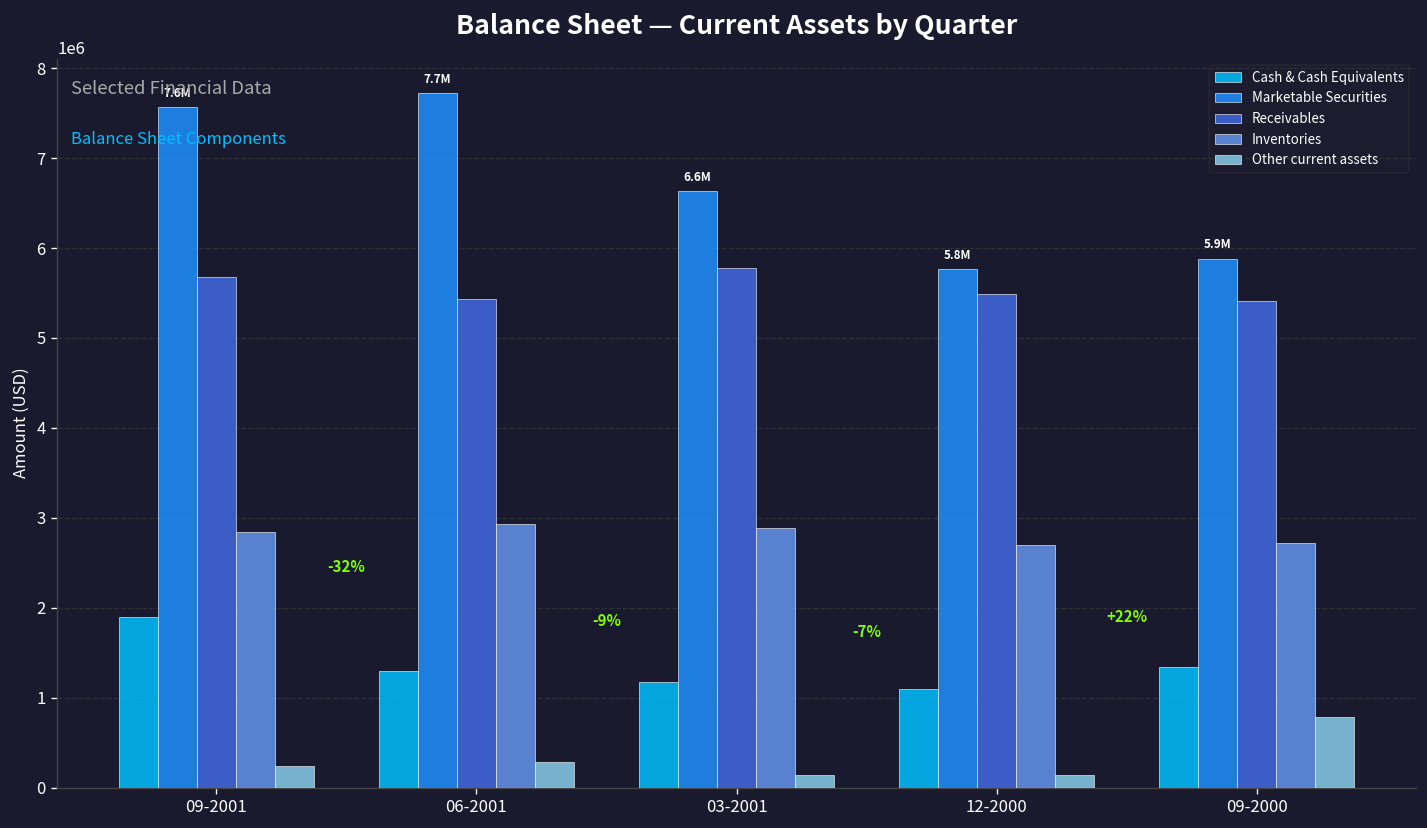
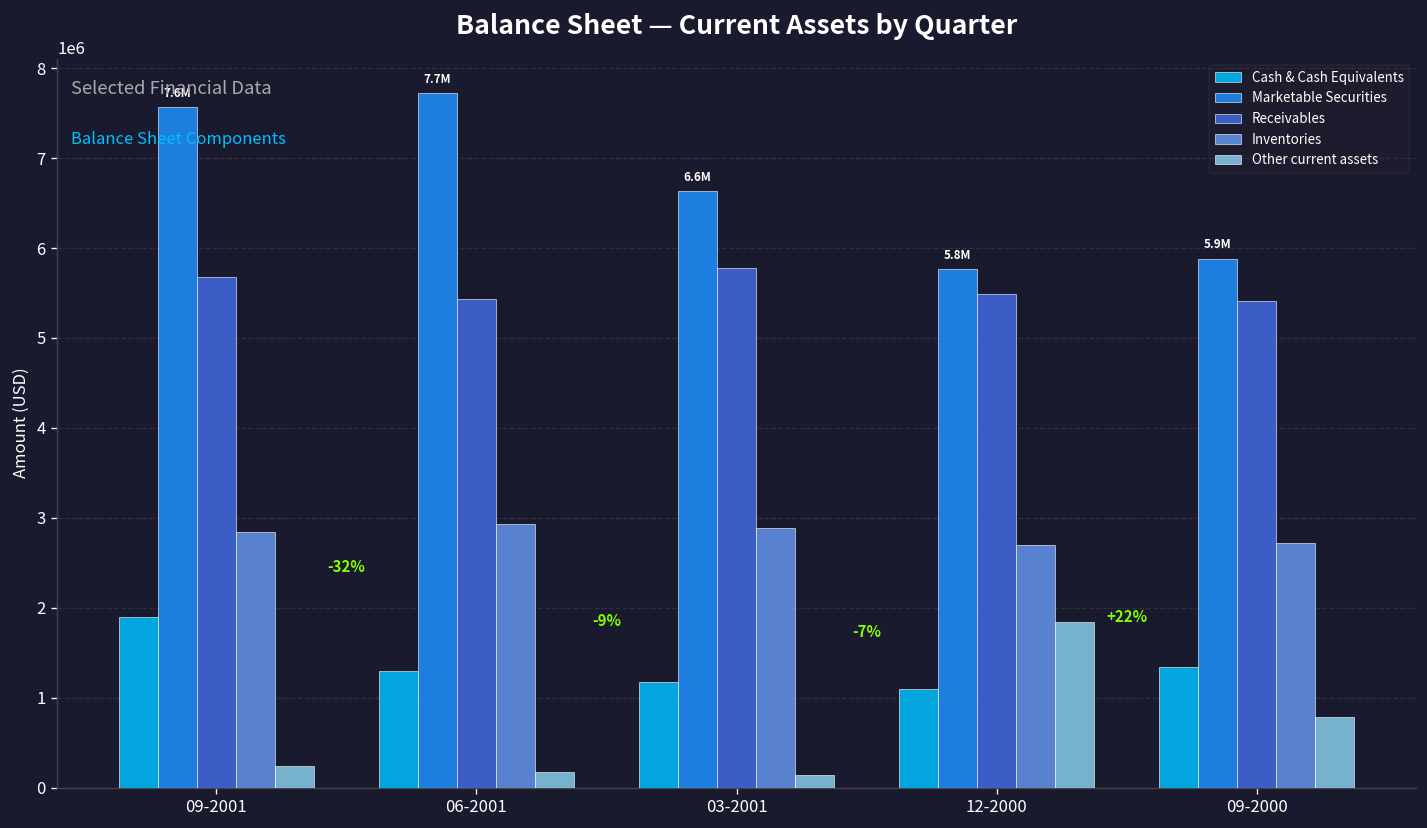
  {
    "Other current assets": {
      "09-2001": 200000,
-     "06-2001": 300000,
+     "06-2001": 200000,
      "03-2001": 100000,
-     "12-2000": 100000,
+     "12-2000": 1800000,
      "09-2000": 800000
    }
  }
